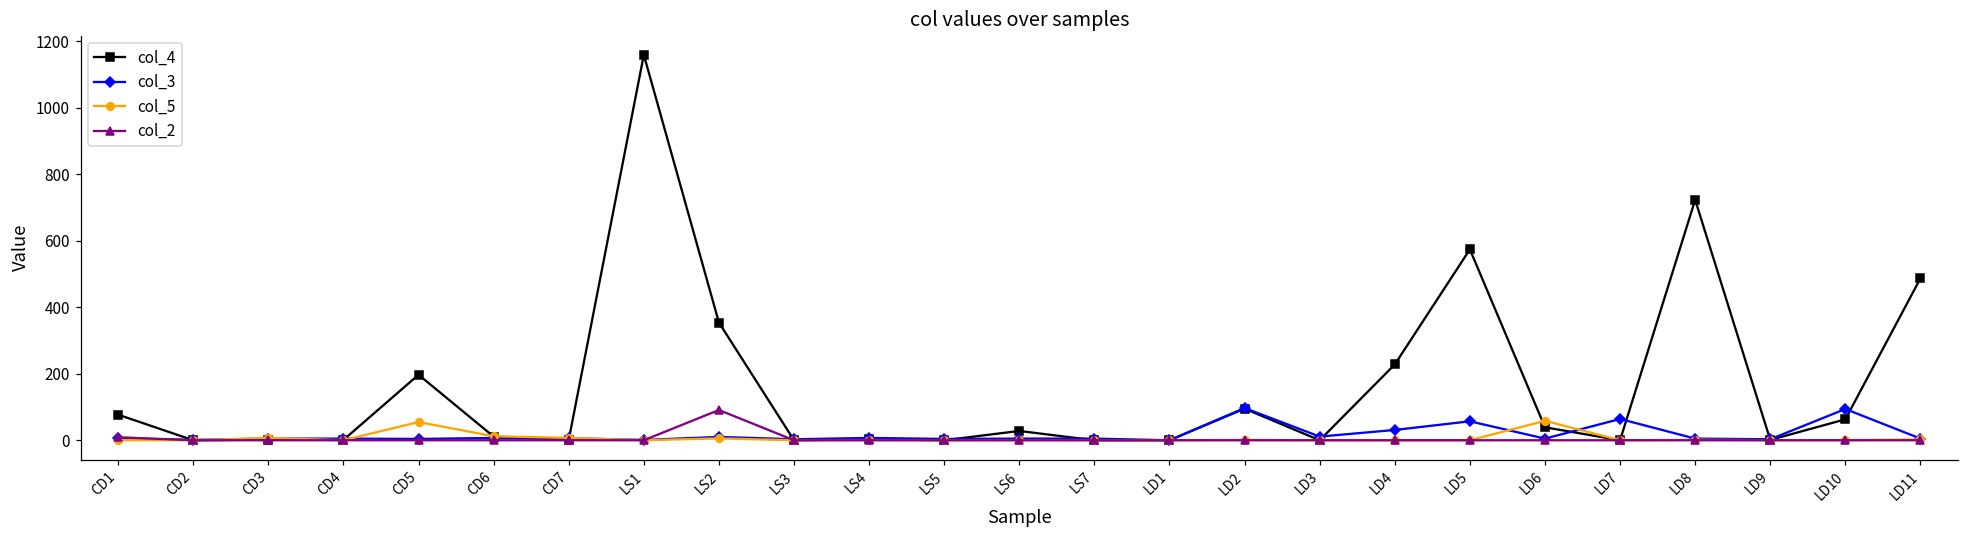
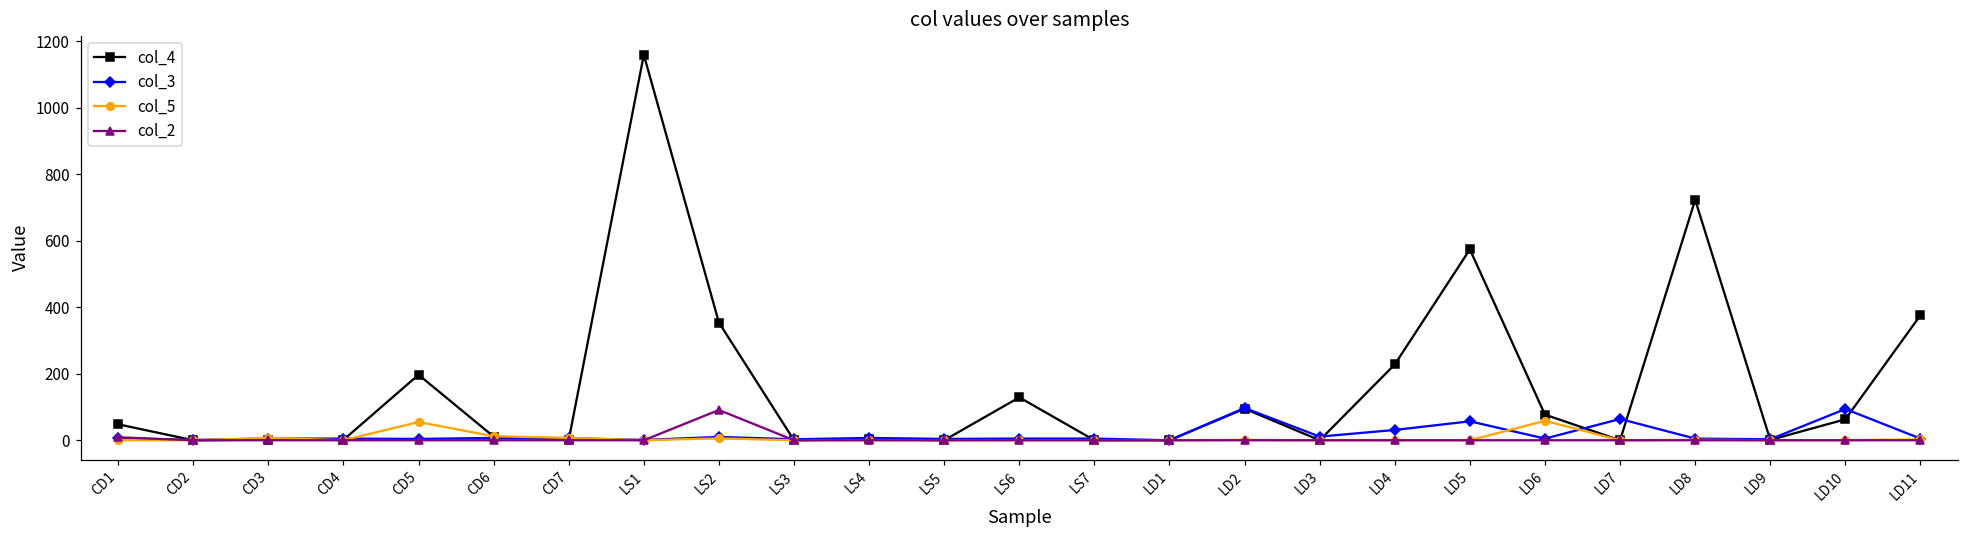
  {
    "col_4": {
-     "CD1": 80,
+     "CD1": 50,
      "CD5": 200,
      "LS1": 1160,
      "LS2": 350,
-     "LS6": 30,
+     "LS6": 130,
      "LD4": 230,
      "LD5": 570,
-     "LD6": 40,
+     "LD6": 80,
      "LD8": 720,
      "LD10": 60,
-     "LD11": 490
+     "LD11": 380
    },
    "col_3": {
      "LD3": 10,
      "LD4": 30,
      "LD5": 60,
      "LD7": 60,
      "LD10": 90
    },
    "col_5": {
      "CD5": 50,
      "LD6": 60
    },
    "col_2": {
      "LS2": 90
    }
  }
